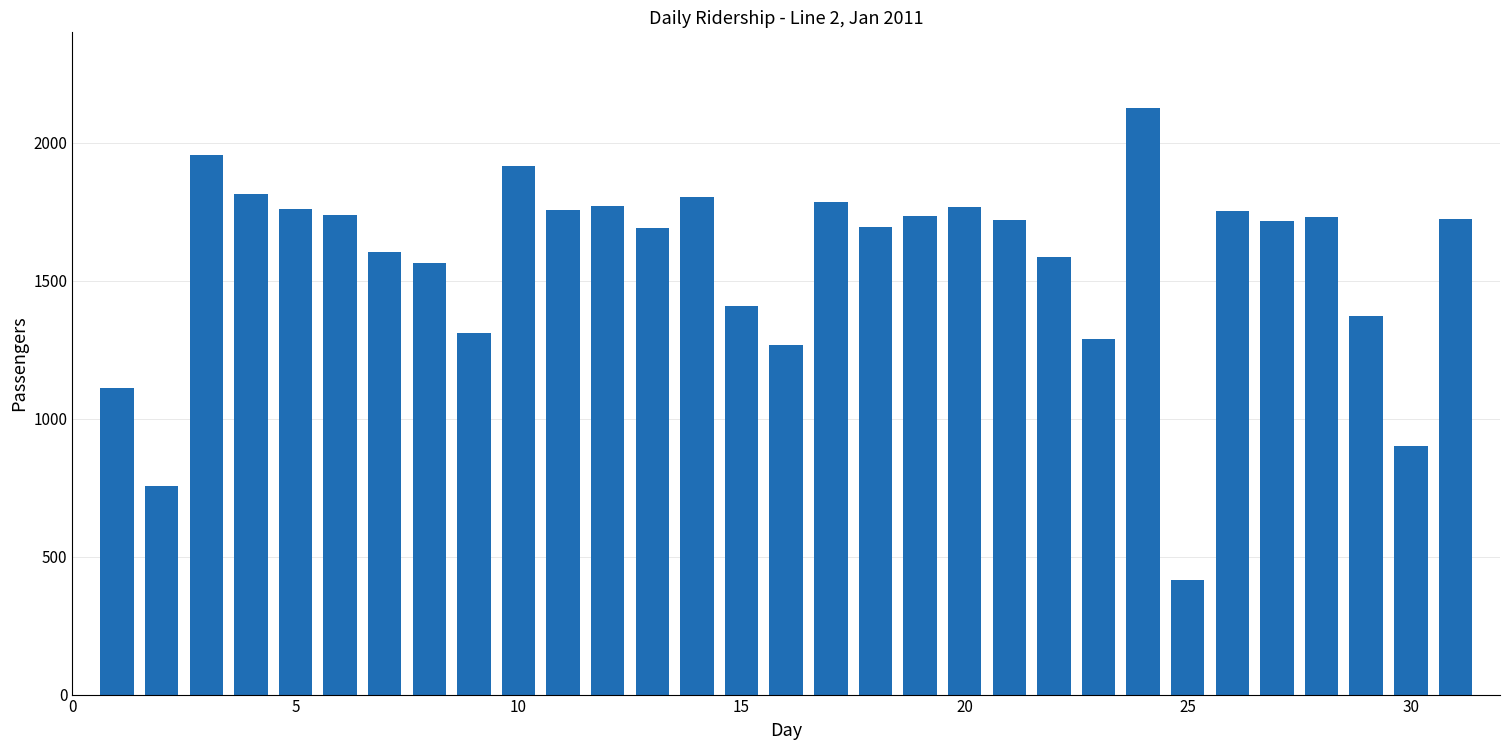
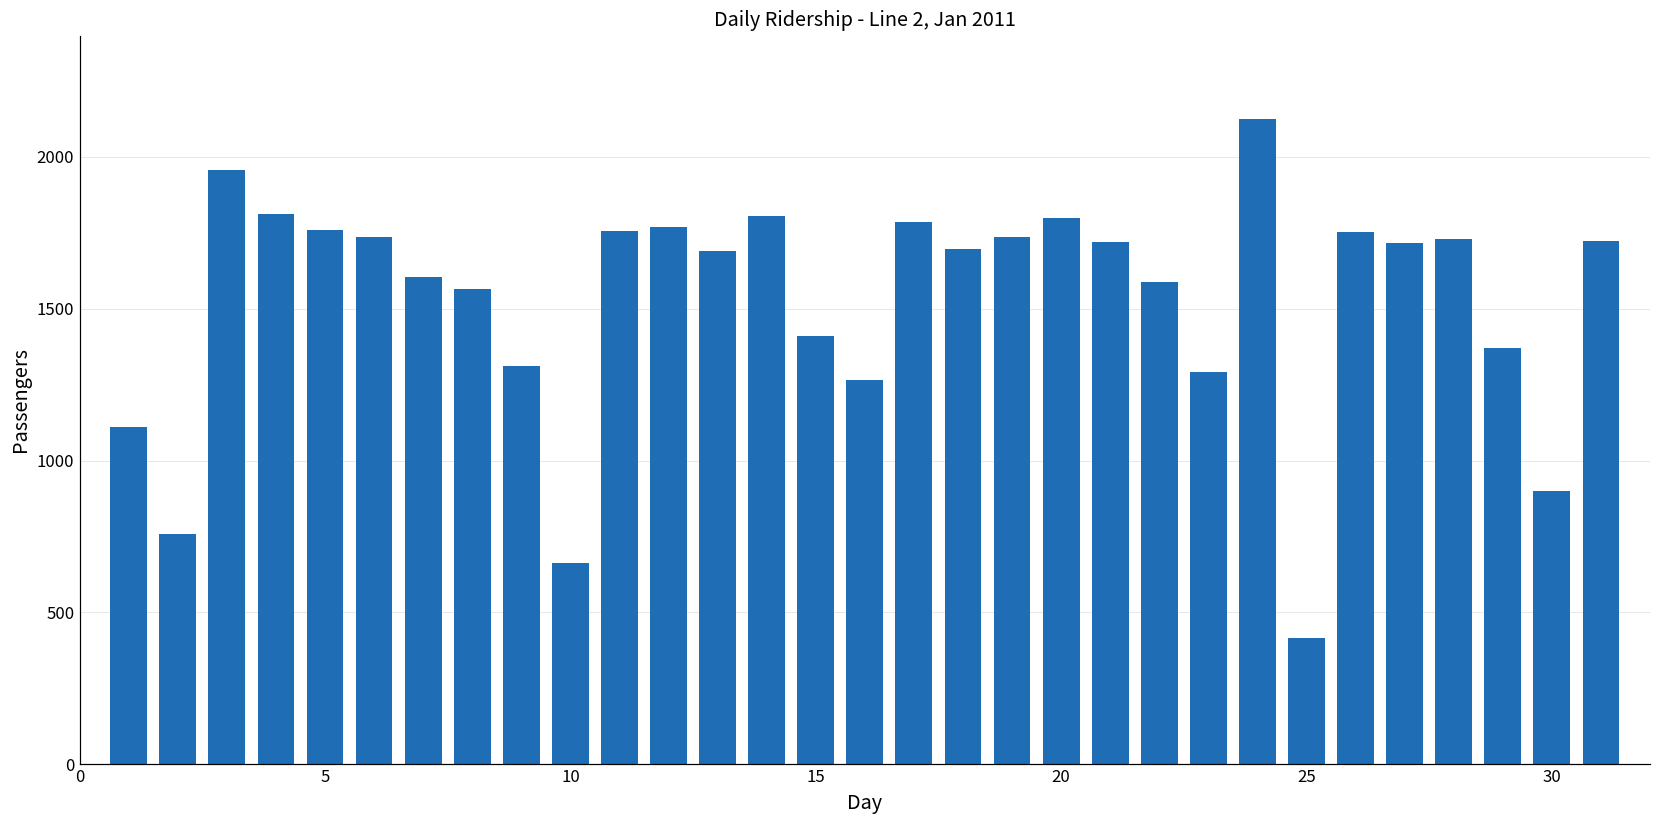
  {
    "5": 1760,
-   "10": 1920,
+   "10": 660,
    "15": 1410,
-   "20": 1770,
+   "20": 1800,
    "25": 420,
    "30": 900
  }
